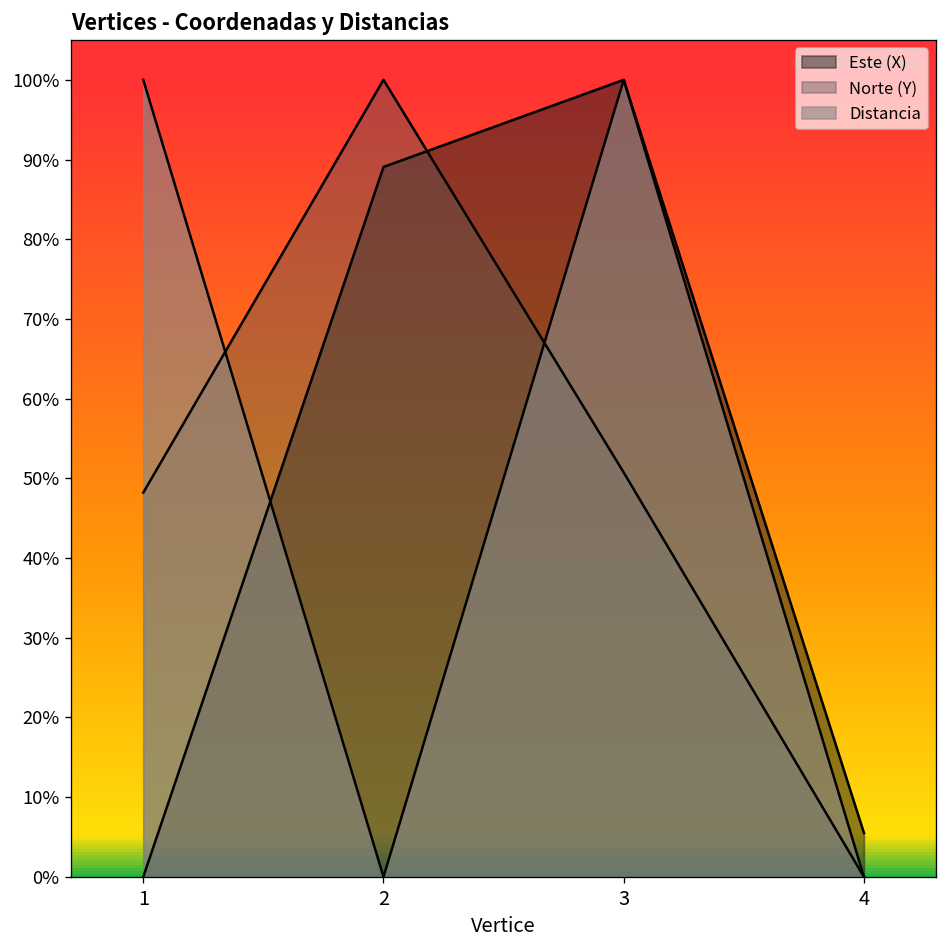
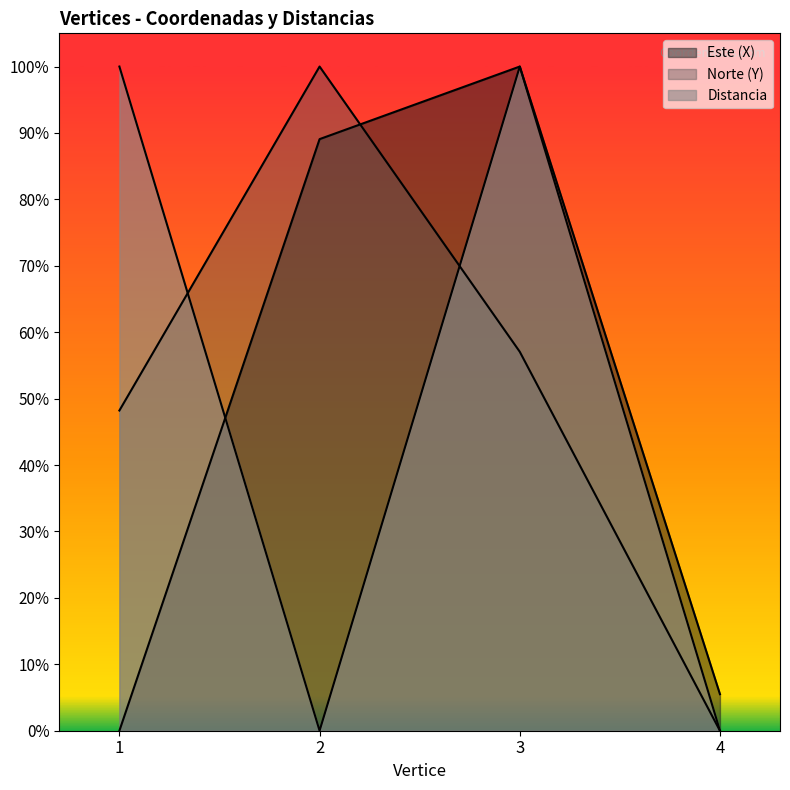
  {
    "Este (X)": {
      "1": "0%",
      "2": "89%",
      "4": "6%"
    },
    "Norte (Y)": {
      "1": "48%",
      "2": "100%",
-     "3": "51%"
+     "3": "57%"
    },
    "Distancia": {
      "1": "100%",
      "2": "0%"
    }
  }
